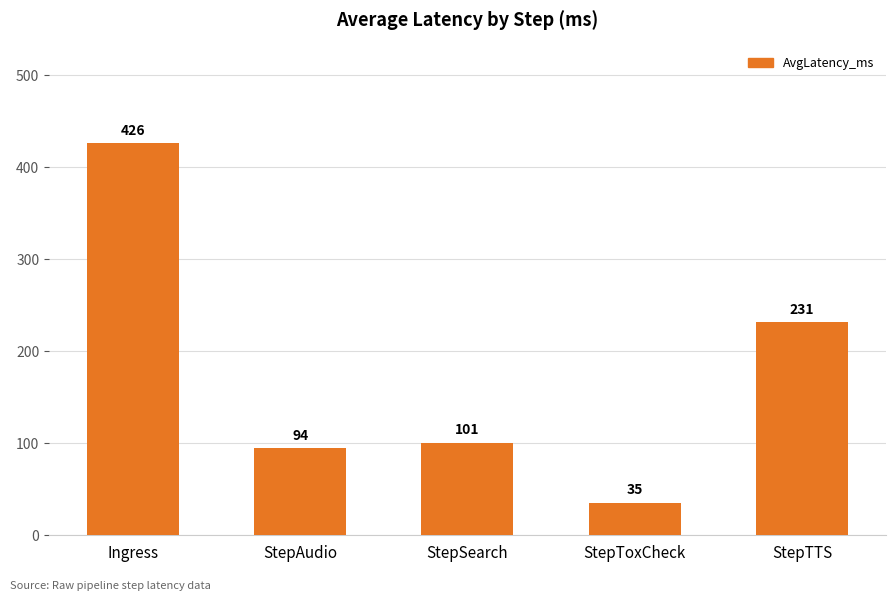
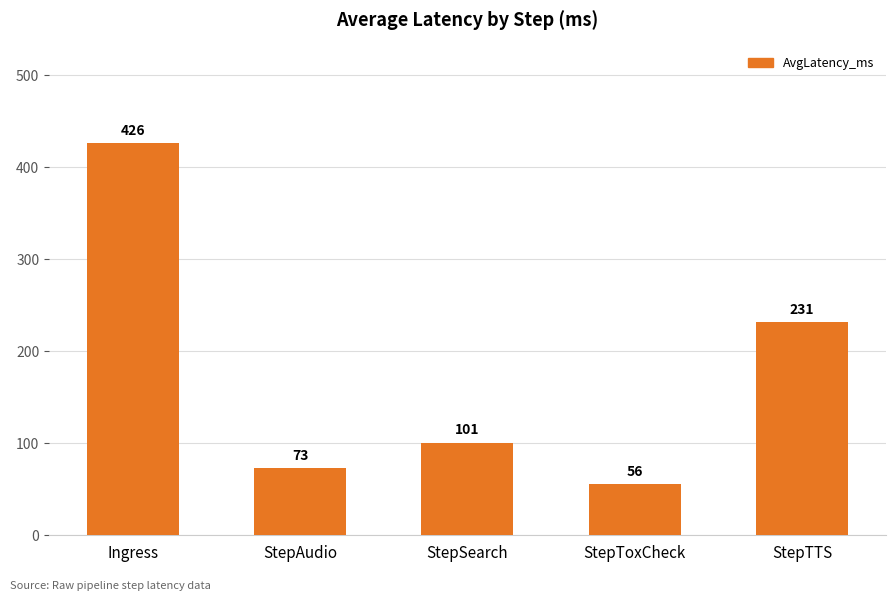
  {
    "Ingress": 426,
-   "StepAudio": 94,
+   "StepAudio": 73,
    "StepSearch": 101,
-   "StepToxCheck": 35,
+   "StepToxCheck": 56,
    "StepTTS": 231
  }
